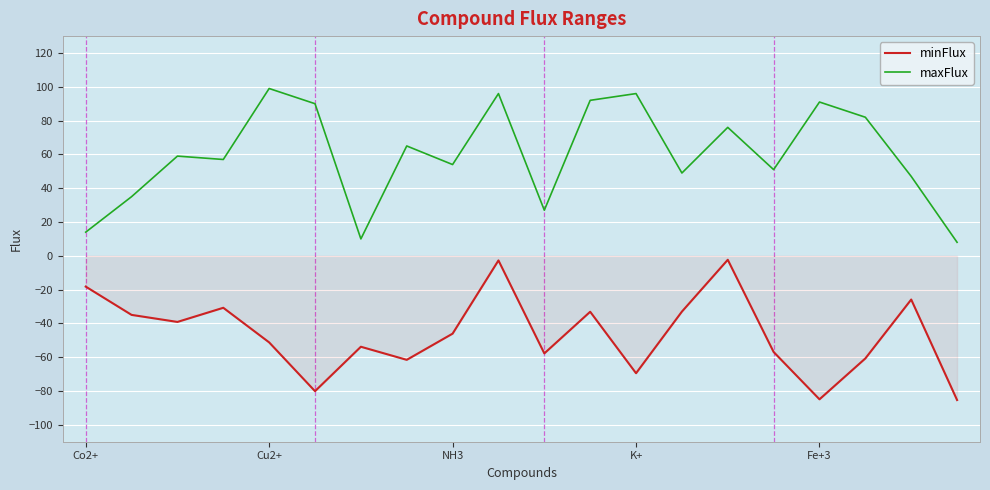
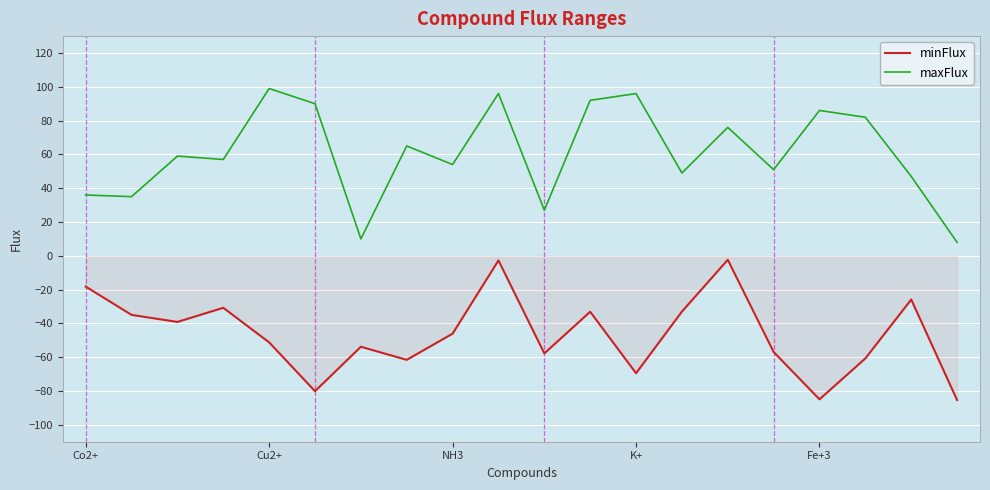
  {
    "maxFlux": {
-     "Co2+": 14,
+     "Co2+": 36,
      "Cu2+": 99,
      "NH3": 54,
      "K+": 96,
-     "Fe+3": 91
+     "Fe+3": 86
    }
  }
